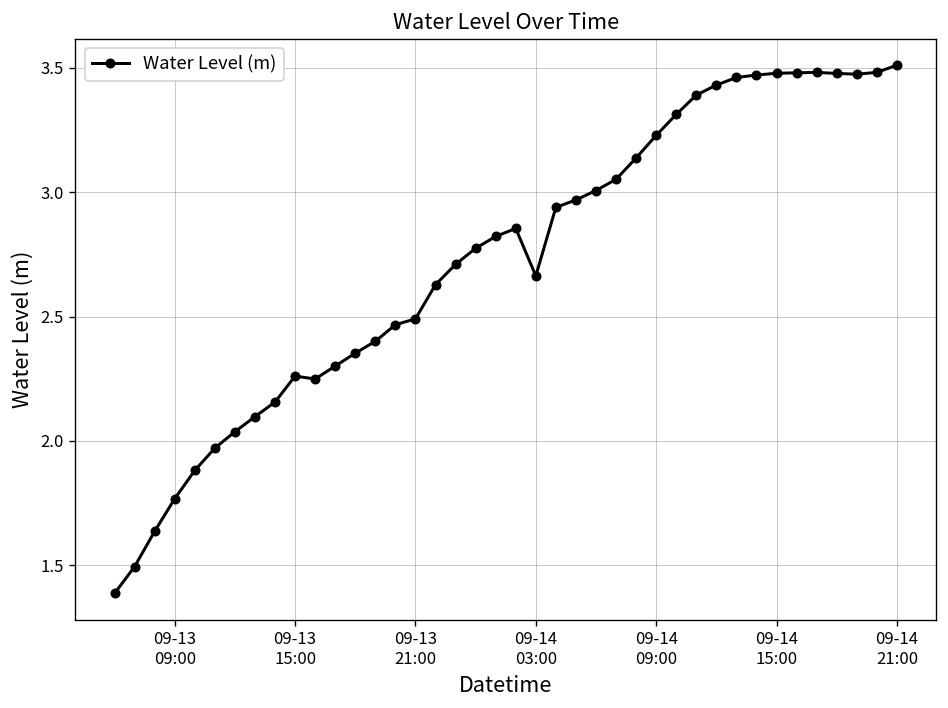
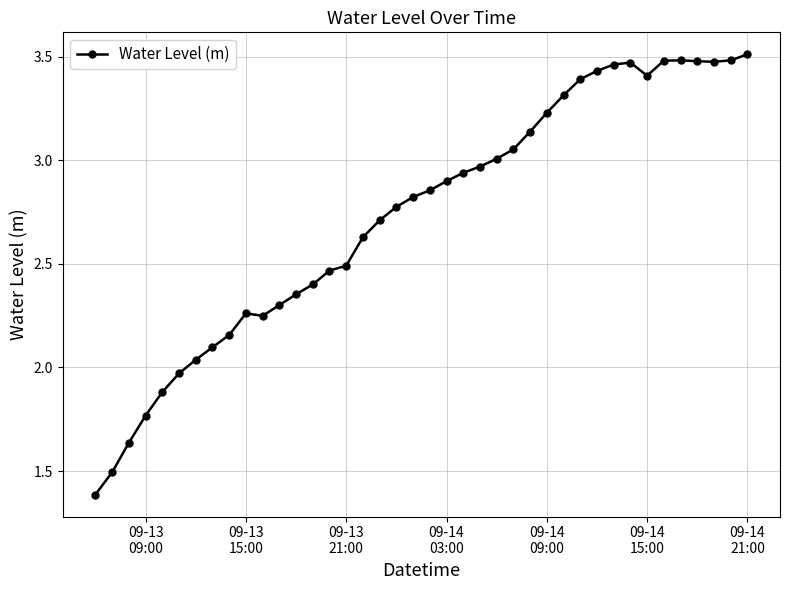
  {
    "09-13 09:00": 1.77,
    "09-13 15:00": 2.26,
    "09-13 21:00": 2.49,
-   "09-14 03:00": 2.66,
+   "09-14 03:00": 2.90,
    "09-14 09:00": 3.23,
-   "09-14 15:00": 3.48,
+   "09-14 15:00": 3.41,
    "09-14 21:00": 3.51
  }
